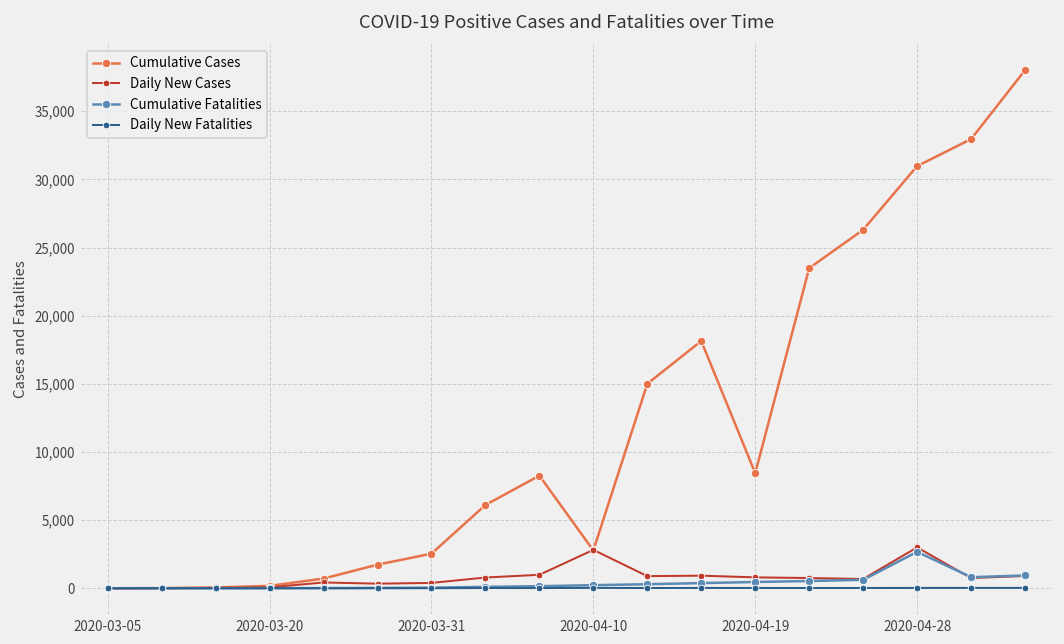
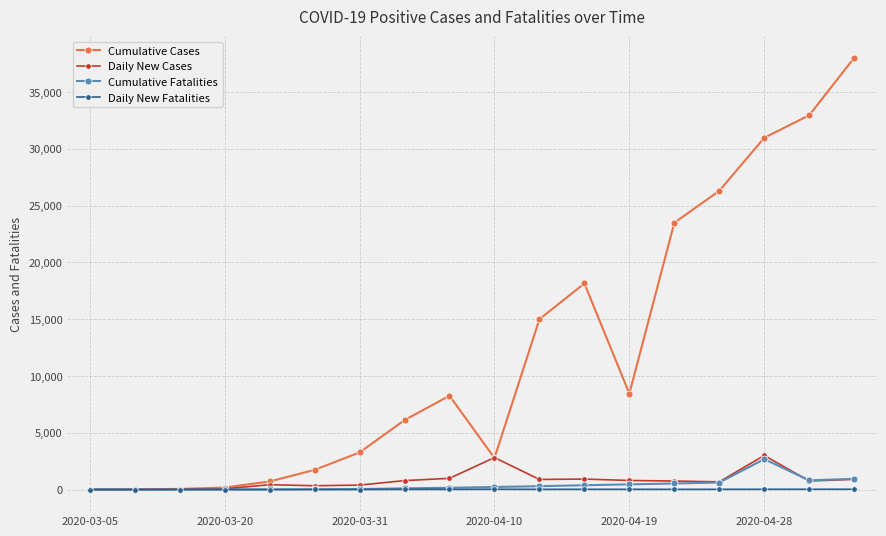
  {
    "Cumulative Cases": {
-     "2020-03-31": "2,500",
+     "2020-03-31": "3,300",
      "2020-04-19": "8,400",
      "2020-04-28": "31,000"
    },
    "Daily New Cases": {
      "2020-03-31": "400",
      "2020-04-19": "800",
      "2020-04-28": "3,000"
    },
    "Cumulative Fatalities": {
      "2020-04-19": "500",
      "2020-04-28": "2,700"
    },
    "Daily New Fatalities": {
      "2020-04-19": "0",
      "2020-04-28": "0"
    }
  }
